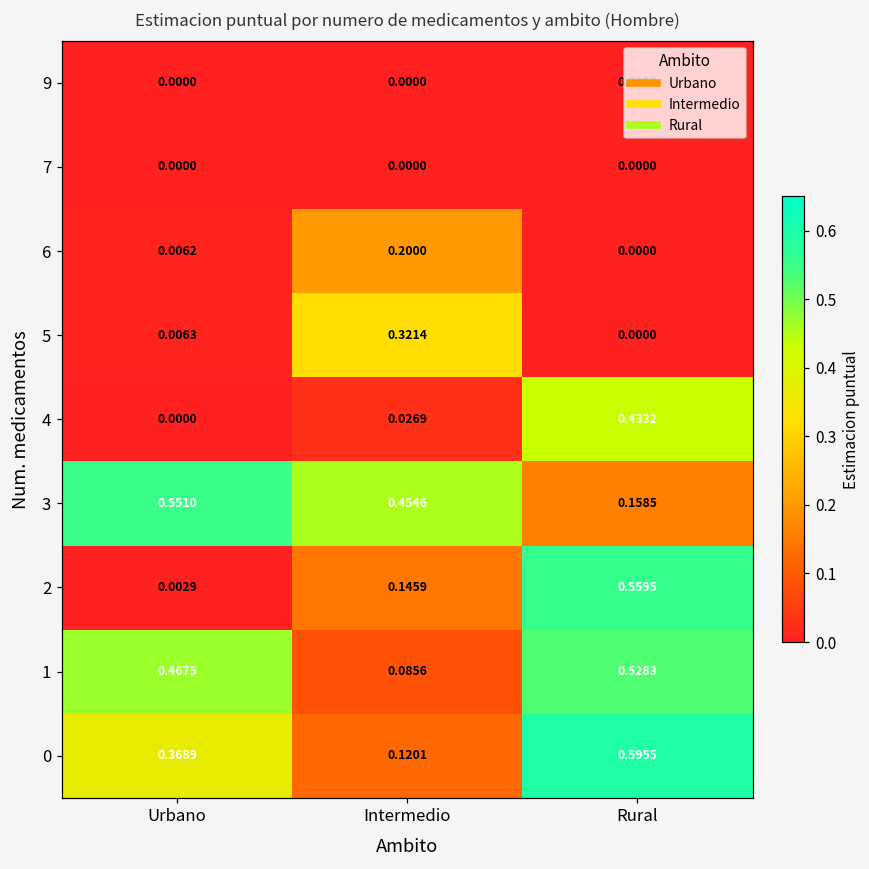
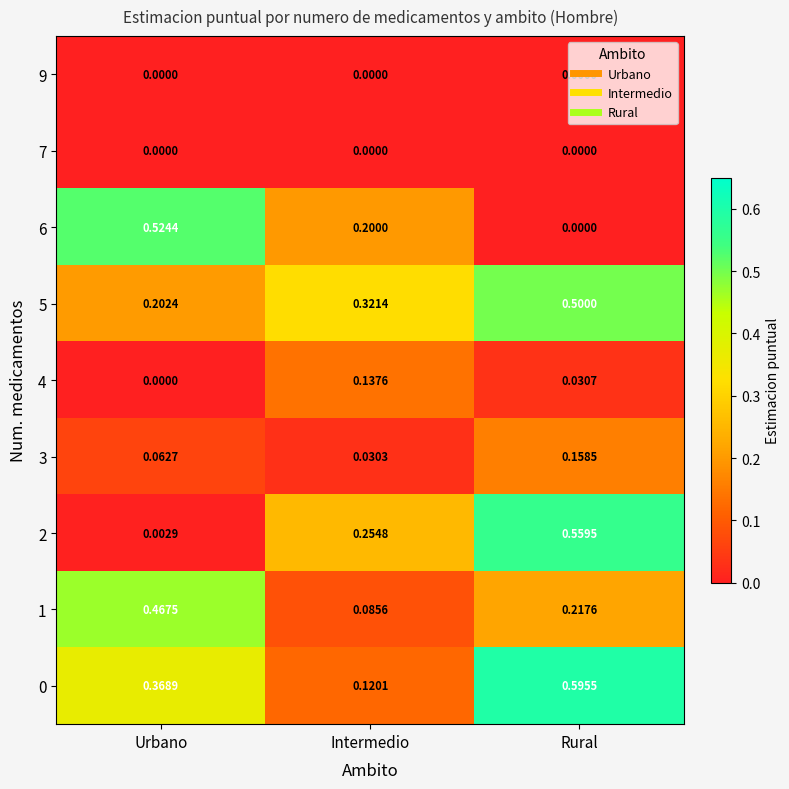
  {
    "9": {
      "Urbano": 0.0000,
      "Intermedio": 0.0000
    },
    "7": {
      "Urbano": 0.0000,
      "Intermedio": 0.0000,
      "Rural": 0.0000
    },
    "6": {
-     "Urbano": 0.0062,
+     "Urbano": 0.5244,
      "Intermedio": 0.2000,
      "Rural": 0.0000
    },
    "5": {
-     "Urbano": 0.0063,
+     "Urbano": 0.2024,
      "Intermedio": 0.3214,
-     "Rural": 0.0000
+     "Rural": 0.5000
    },
    "4": {
      "Urbano": 0.0000,
-     "Intermedio": 0.0269,
-     "Rural": 0.4332
+     "Intermedio": 0.1376,
+     "Rural": 0.0307
    },
    "3": {
-     "Urbano": 0.5510,
-     "Intermedio": 0.4546,
+     "Urbano": 0.0627,
+     "Intermedio": 0.0303,
      "Rural": 0.1585
    },
    "2": {
      "Urbano": 0.0029,
-     "Intermedio": 0.1459,
+     "Intermedio": 0.2548,
      "Rural": 0.5595
    },
    "1": {
      "Urbano": 0.4675,
      "Intermedio": 0.0856,
-     "Rural": 0.5283
+     "Rural": 0.2176
    },
    "0": {
      "Urbano": 0.3689,
      "Intermedio": 0.1201,
      "Rural": 0.5955
    }
  }
